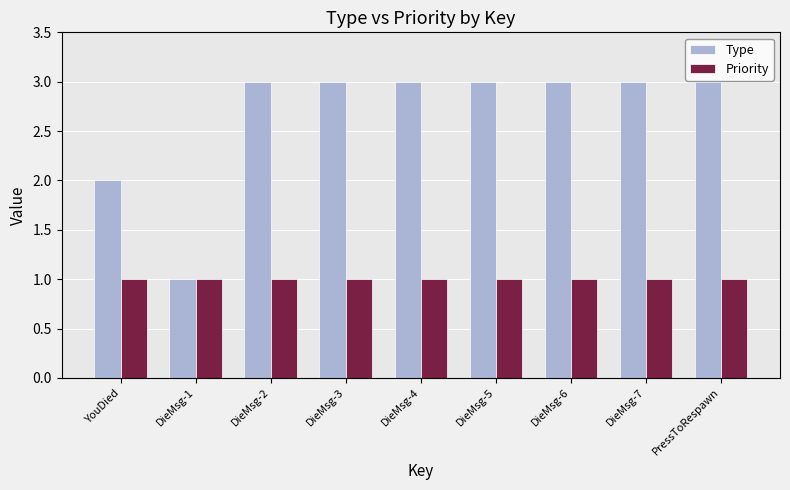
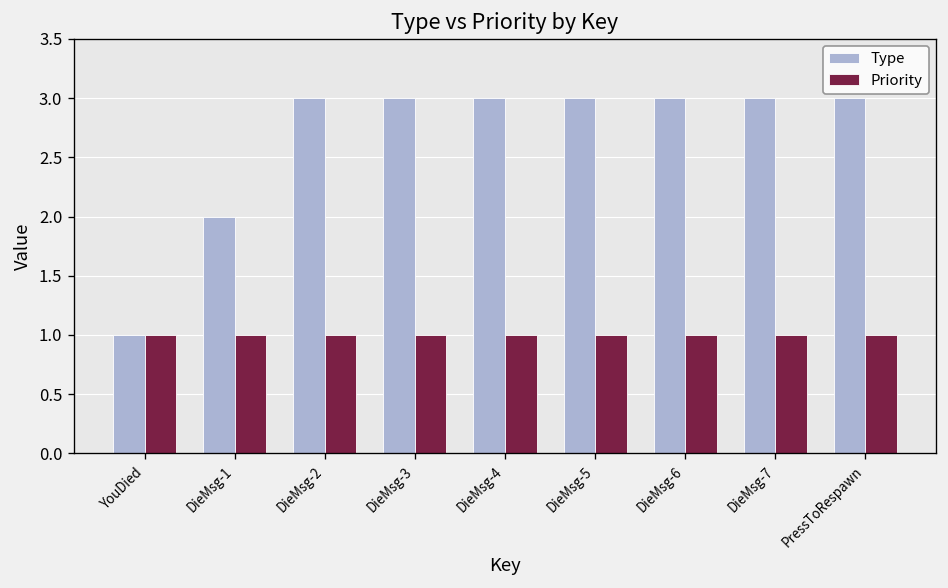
  {
    "Type": {
-     "YouDied": 2,
-     "DieMsg-1": 1,
+     "YouDied": 1,
+     "DieMsg-1": 2,
      "DieMsg-2": 3,
      "DieMsg-3": 3,
      "DieMsg-4": 3,
      "DieMsg-5": 3,
      "DieMsg-6": 3,
      "DieMsg-7": 3,
      "PressToRespawn": 3
    },
    "Priority": {
      "YouDied": 1,
      "DieMsg-1": 1,
      "DieMsg-2": 1,
      "DieMsg-3": 1,
      "DieMsg-4": 1,
      "DieMsg-5": 1,
      "DieMsg-6": 1,
      "DieMsg-7": 1,
      "PressToRespawn": 1
    }
  }
